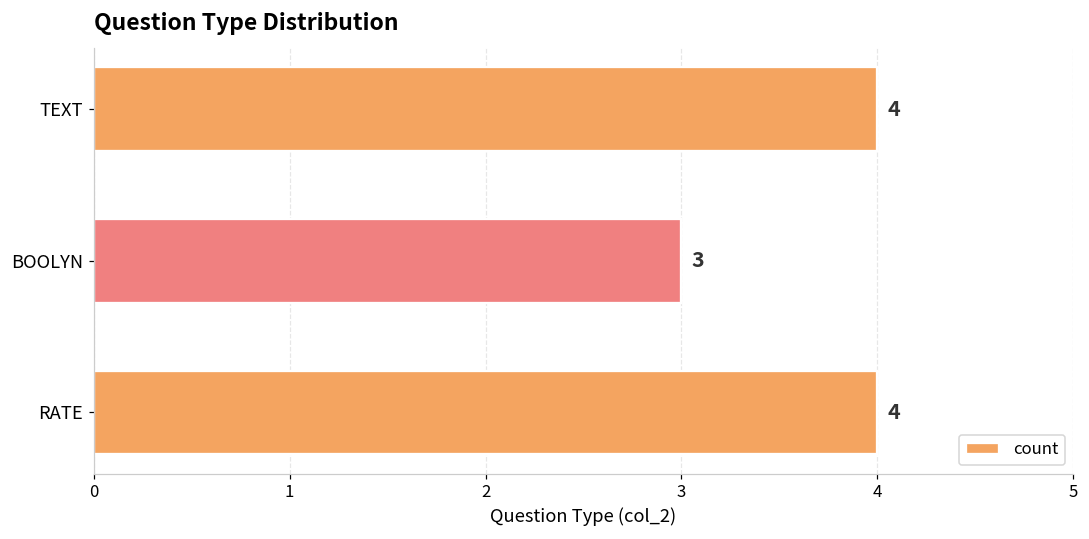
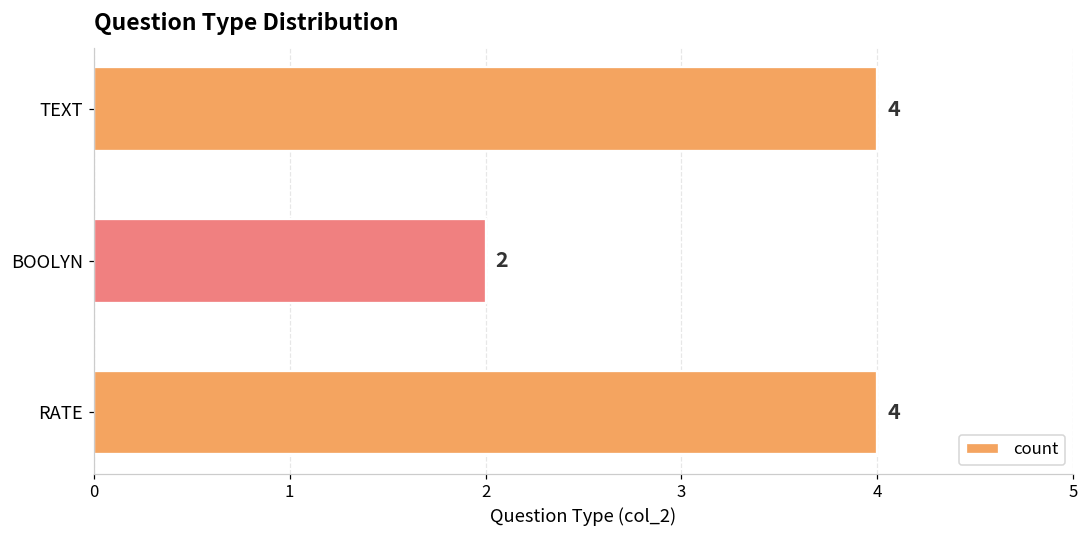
  {
    "TEXT": 4,
-   "BOOLYN": 3,
+   "BOOLYN": 2,
    "RATE": 4
  }
